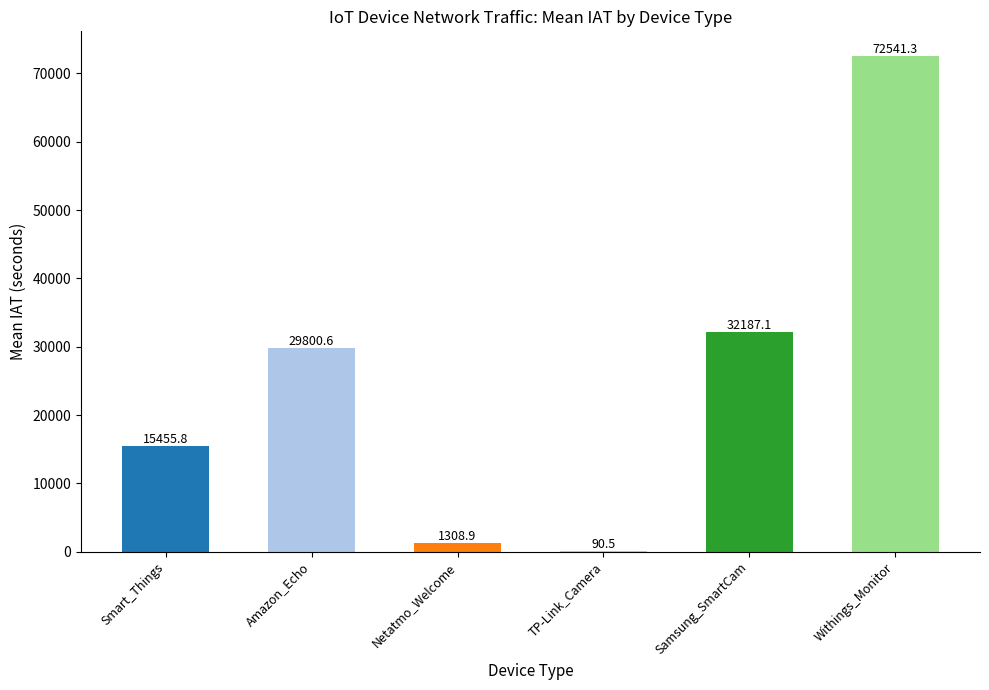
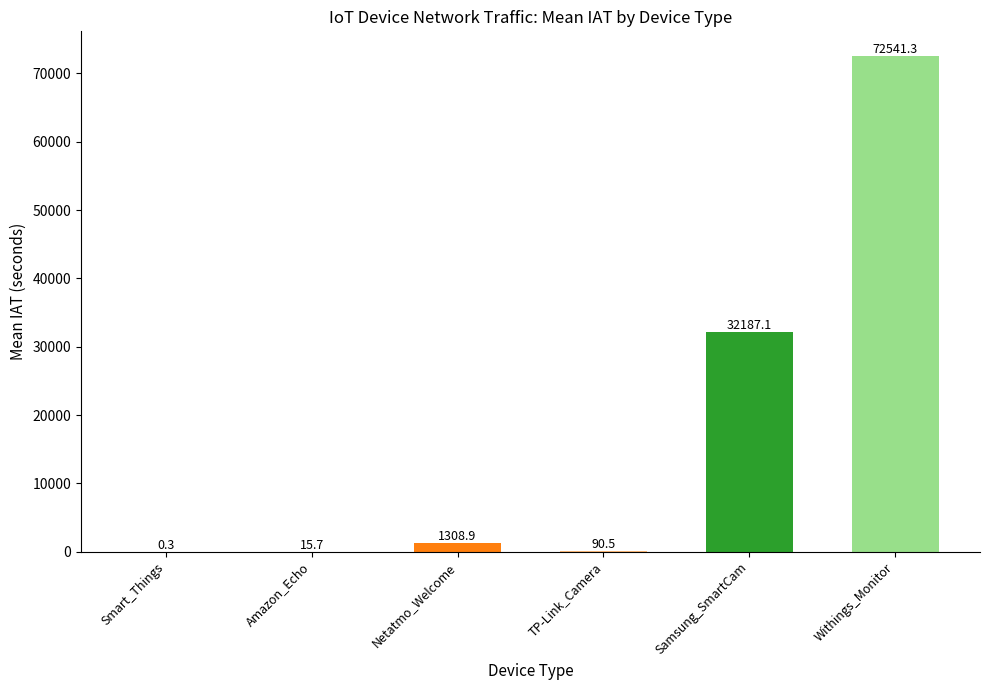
  {
-   "Smart_Things": 15455.8,
-   "Amazon_Echo": 29800.6,
+   "Smart_Things": 0.3,
+   "Amazon_Echo": 15.7,
    "Netatmo_Welcome": 1308.9,
    "TP-Link_Camera": 90.5,
    "Samsung_SmartCam": 32187.1,
    "Withings_Monitor": 72541.3
  }
